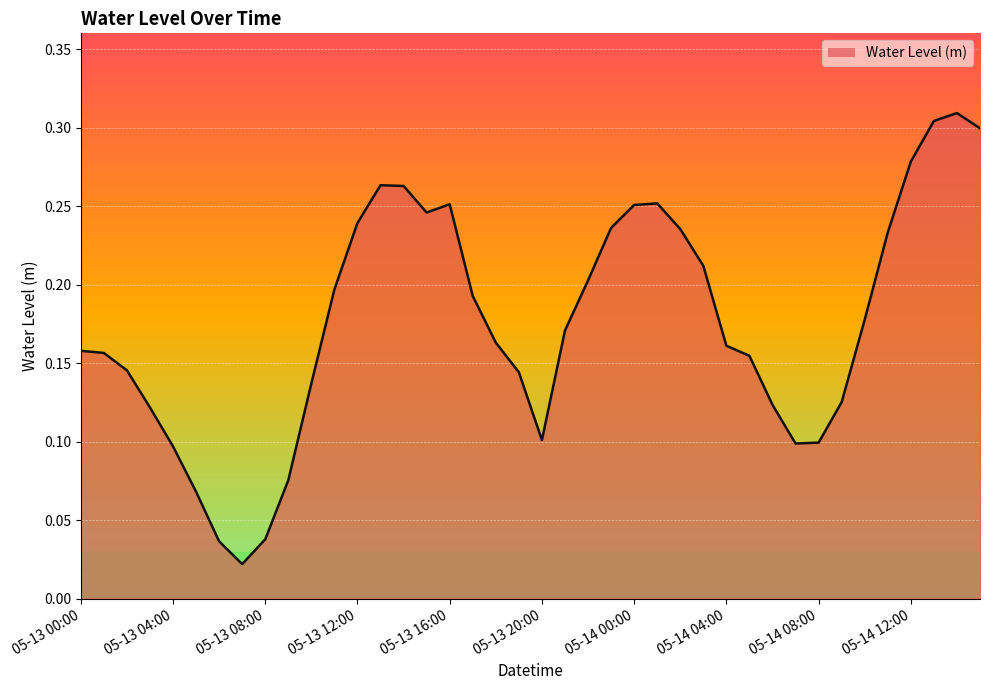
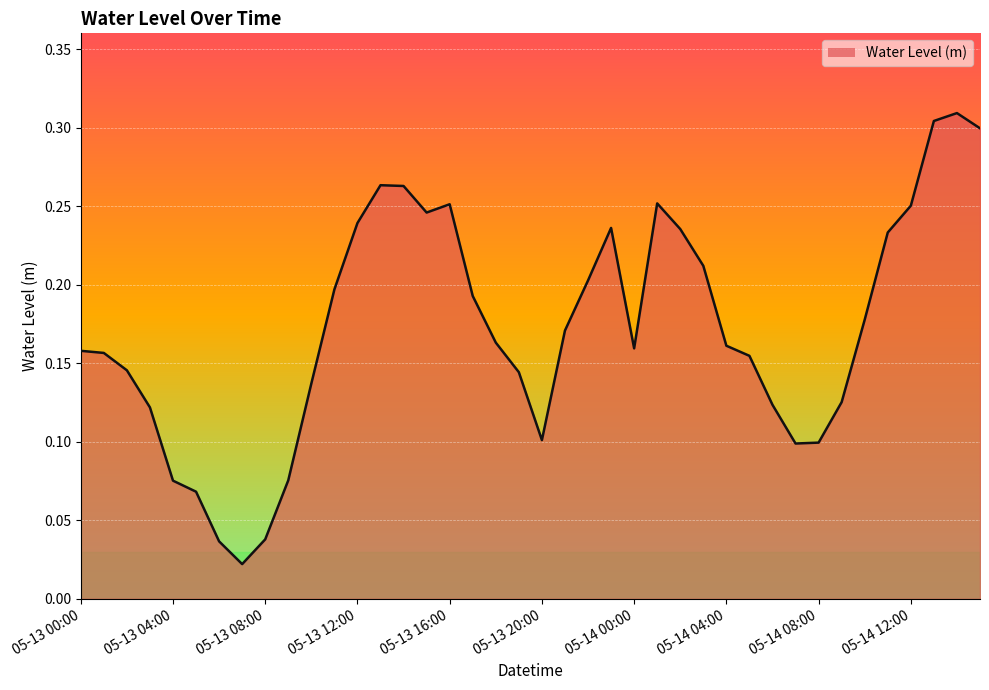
  {
    "05-13 00:00": 0.158,
-   "05-13 04:00": 0.097,
+   "05-13 04:00": 0.075,
    "05-13 08:00": 0.038,
    "05-13 12:00": 0.239,
    "05-13 16:00": 0.251,
    "05-13 20:00": 0.101,
-   "05-14 00:00": 0.251,
+   "05-14 00:00": 0.159,
    "05-14 04:00": 0.161,
    "05-14 08:00": 0.099,
-   "05-14 12:00": 0.278
+   "05-14 12:00": 0.250
  }
